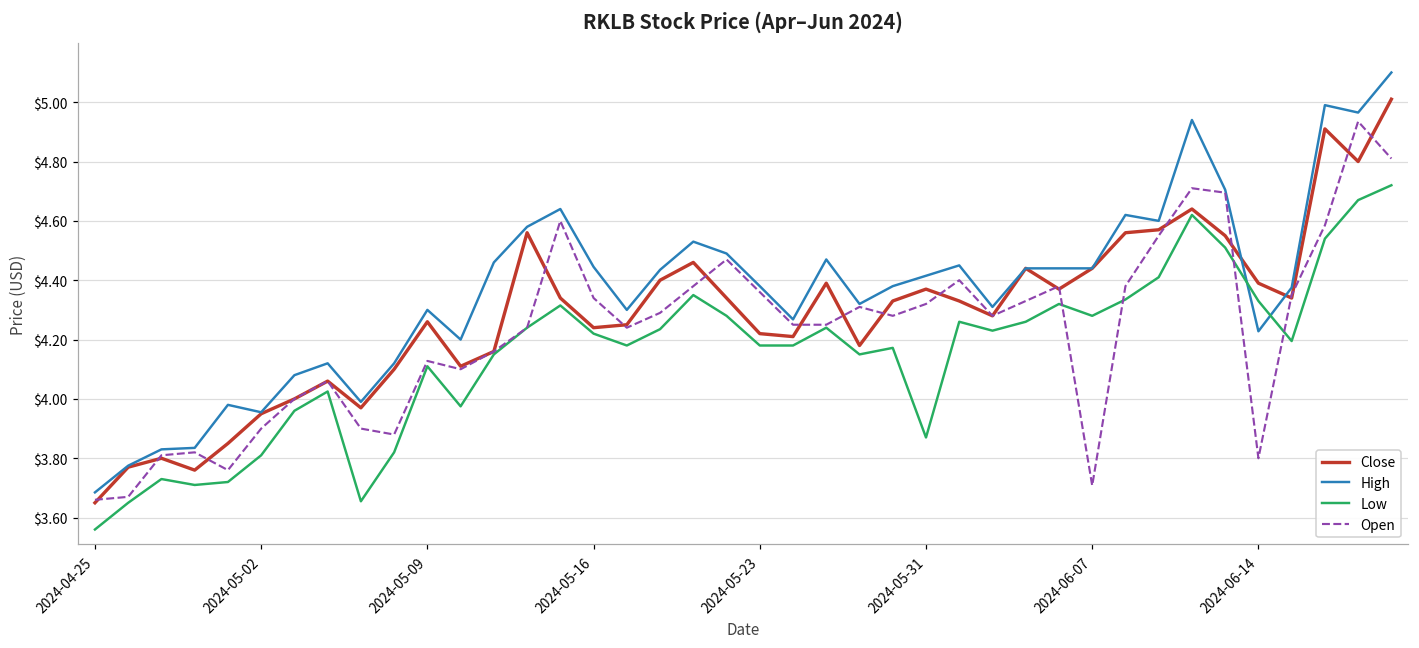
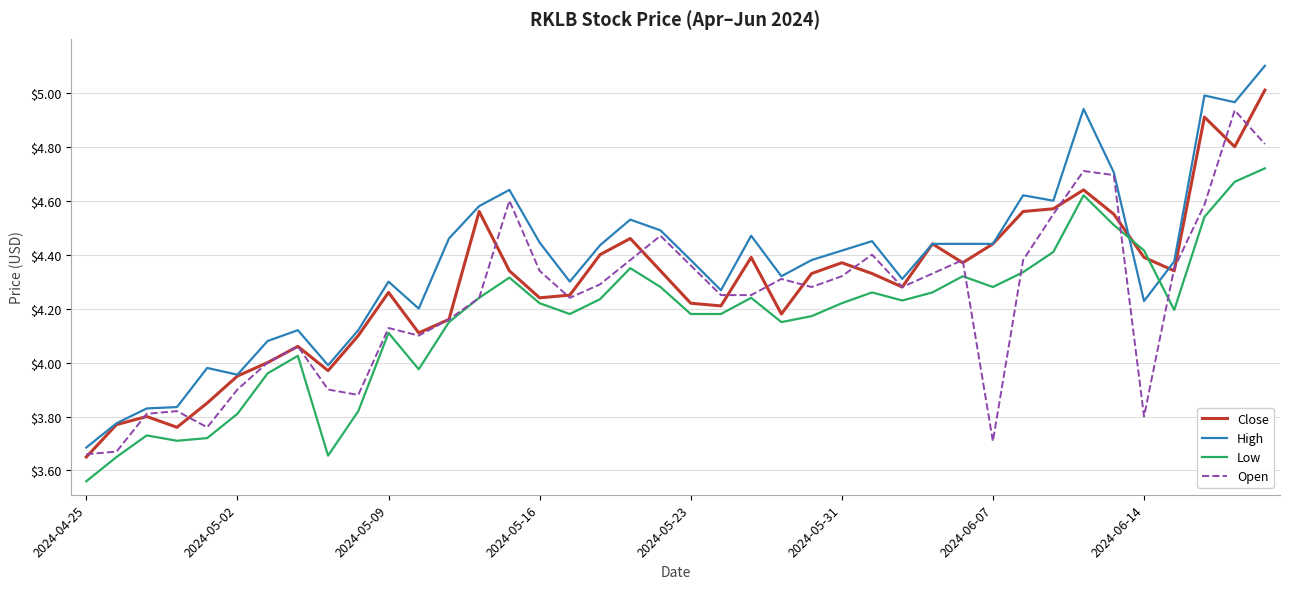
  {
    "Close": {
      "2024-04-25": "$3.65",
      "2024-05-09": "$4.26",
      "2024-05-16": "$4.24",
      "2024-05-23": "$4.22",
      "2024-05-31": "$4.37",
      "2024-06-14": "$4.39"
    },
    "High": {
      "2024-04-25": "$3.68",
      "2024-05-09": "$4.30",
      "2024-05-16": "$4.45",
      "2024-05-23": "$4.38",
      "2024-05-31": "$4.41",
      "2024-06-14": "$4.23"
    },
    "Low": {
      "2024-04-25": "$3.56",
      "2024-05-02": "$3.81",
      "2024-05-09": "$4.11",
      "2024-05-16": "$4.22",
      "2024-05-23": "$4.18",
-     "2024-05-31": "$3.87",
+     "2024-05-31": "$4.22",
      "2024-06-07": "$4.28",
-     "2024-06-14": "$4.33"
+     "2024-06-14": "$4.42"
    },
    "Open": {
      "2024-04-25": "$3.66",
      "2024-05-02": "$3.90",
      "2024-05-09": "$4.13",
      "2024-05-16": "$4.34",
      "2024-05-23": "$4.36",
      "2024-05-31": "$4.32",
      "2024-06-07": "$3.71",
      "2024-06-14": "$3.80"
    }
  }
